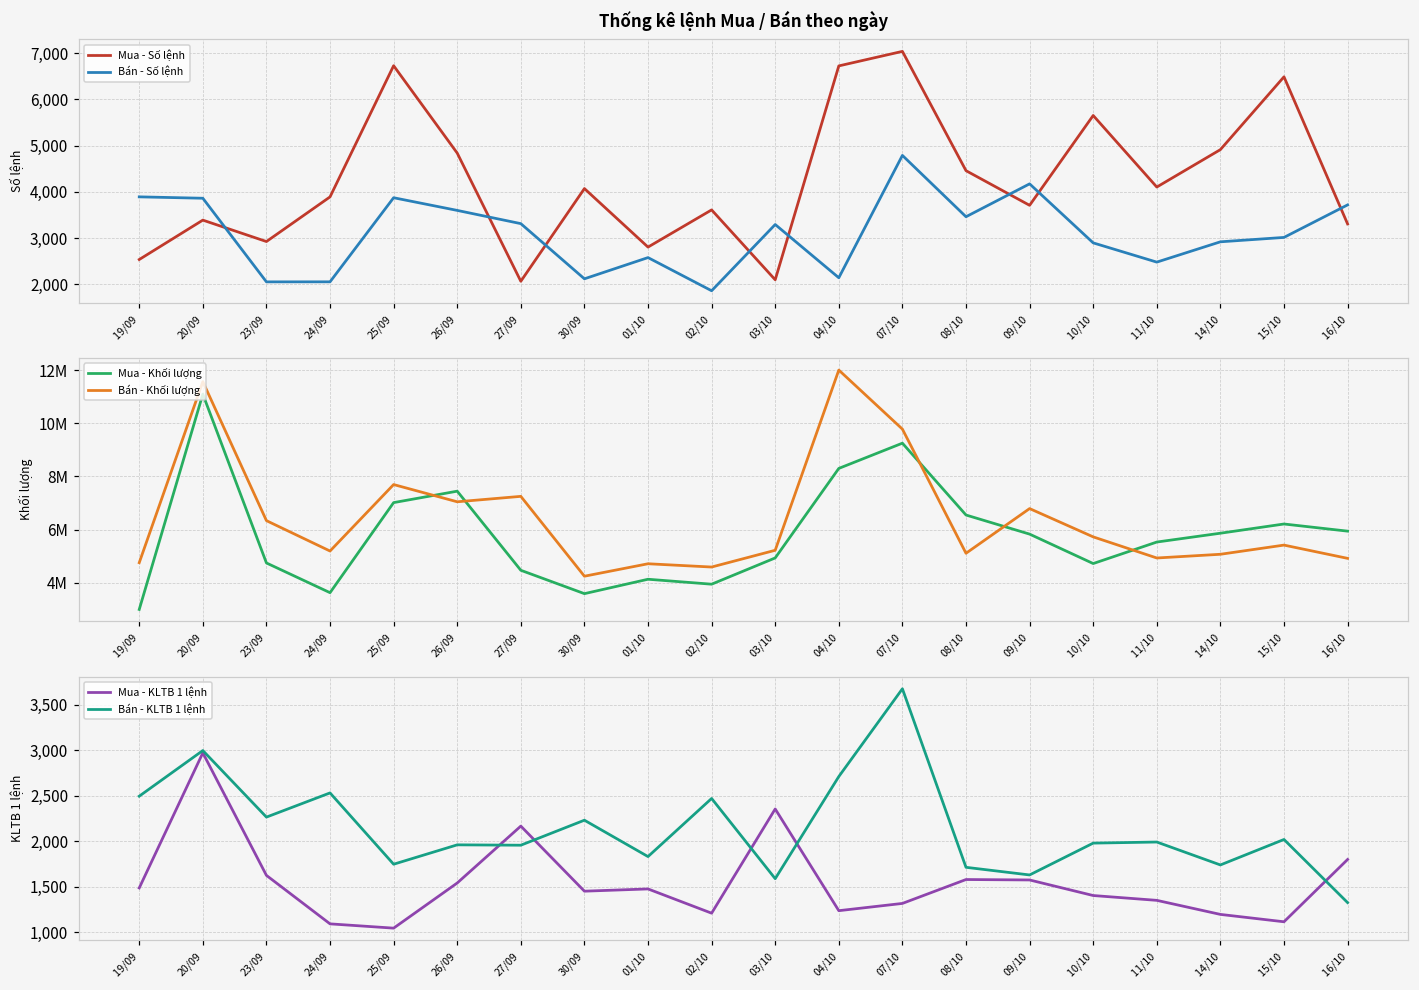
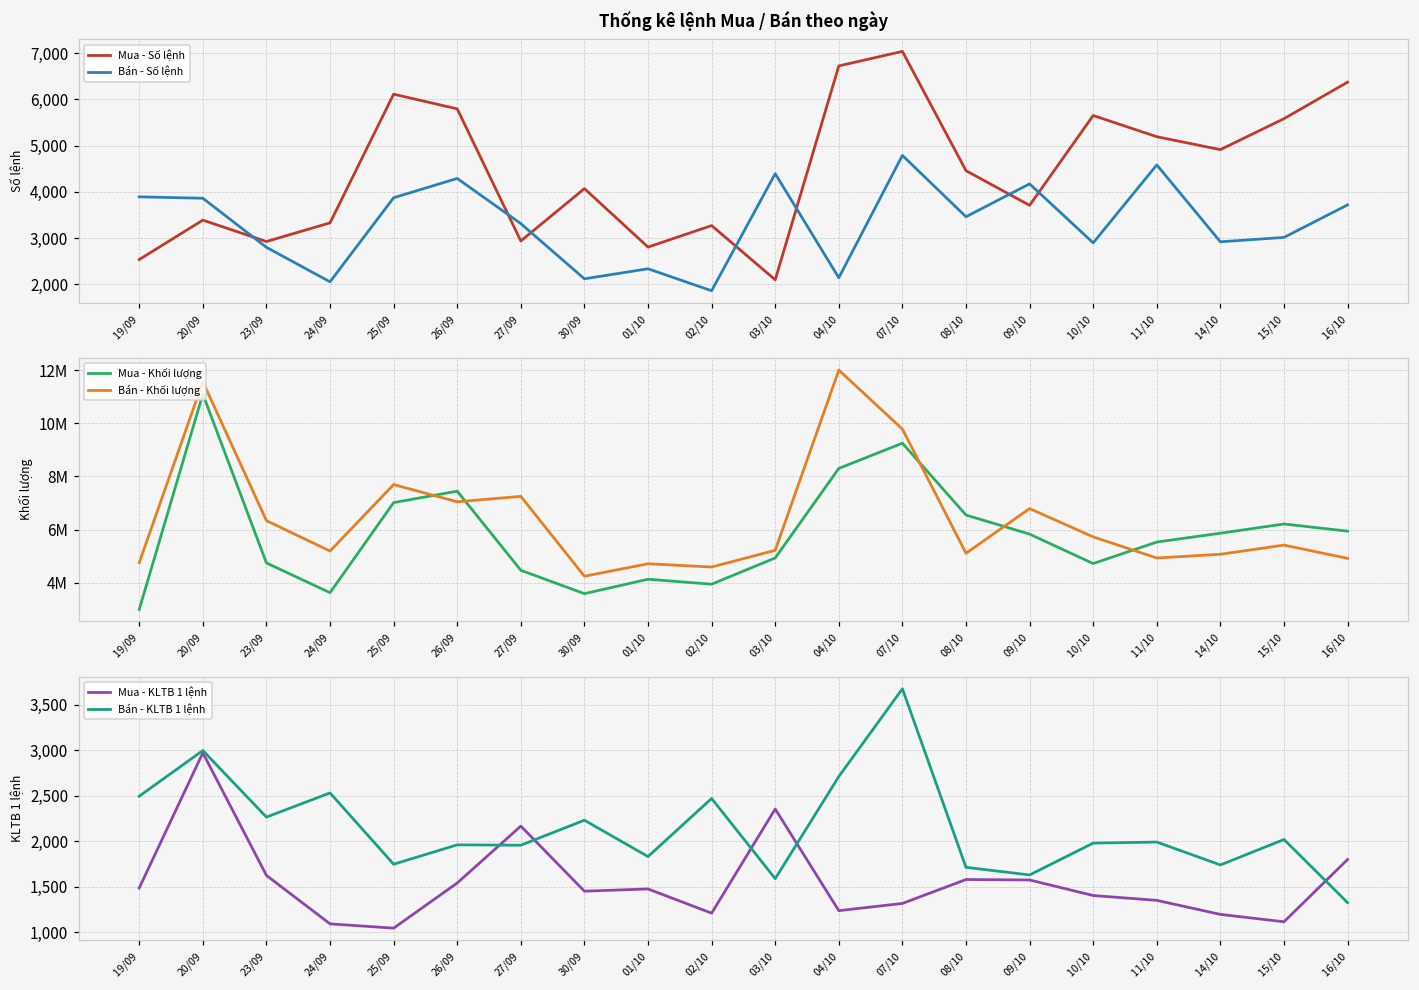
  {
    "Thống kê lệnh Mua / Bán theo ngày": {
      "Mua - Số lệnh": {
        "19/09": "2,500",
        "20/09": "3,400",
        "23/09": "2,900",
-       "24/09": "3,900",
-       "25/09": "6,700",
-       "26/09": "4,800",
-       "27/09": "2,100",
+       "24/09": "3,300",
+       "25/09": "6,100",
+       "26/09": "5,800",
+       "27/09": "2,900",
        "30/09": "4,100",
        "01/10": "2,800",
-       "02/10": "3,600",
+       "02/10": "3,300",
        "03/10": "2,100",
        "04/10": "6,700",
        "07/10": "7,000",
        "08/10": "4,500",
        "09/10": "3,700",
        "10/10": "5,600",
-       "11/10": "4,100",
+       "11/10": "5,200",
        "14/10": "4,900",
-       "15/10": "6,500",
-       "16/10": "3,300"
+       "15/10": "5,600",
+       "16/10": "6,400"
      },
      "Bán - Số lệnh": {
        "19/09": "3,900",
        "20/09": "3,900",
-       "23/09": "2,100",
+       "23/09": "2,800",
        "24/09": "2,100",
        "25/09": "3,900",
-       "26/09": "3,600",
+       "26/09": "4,300",
        "27/09": "3,300",
        "30/09": "2,100",
-       "01/10": "2,600",
+       "01/10": "2,300",
        "02/10": "1,900",
-       "03/10": "3,300",
+       "03/10": "4,400",
        "04/10": "2,100",
        "07/10": "4,800",
        "08/10": "3,500",
        "09/10": "4,200",
        "10/10": "2,900",
-       "11/10": "2,500",
+       "11/10": "4,600",
        "14/10": "2,900",
        "15/10": "3,000",
        "16/10": "3,700"
      }
    }
  }
